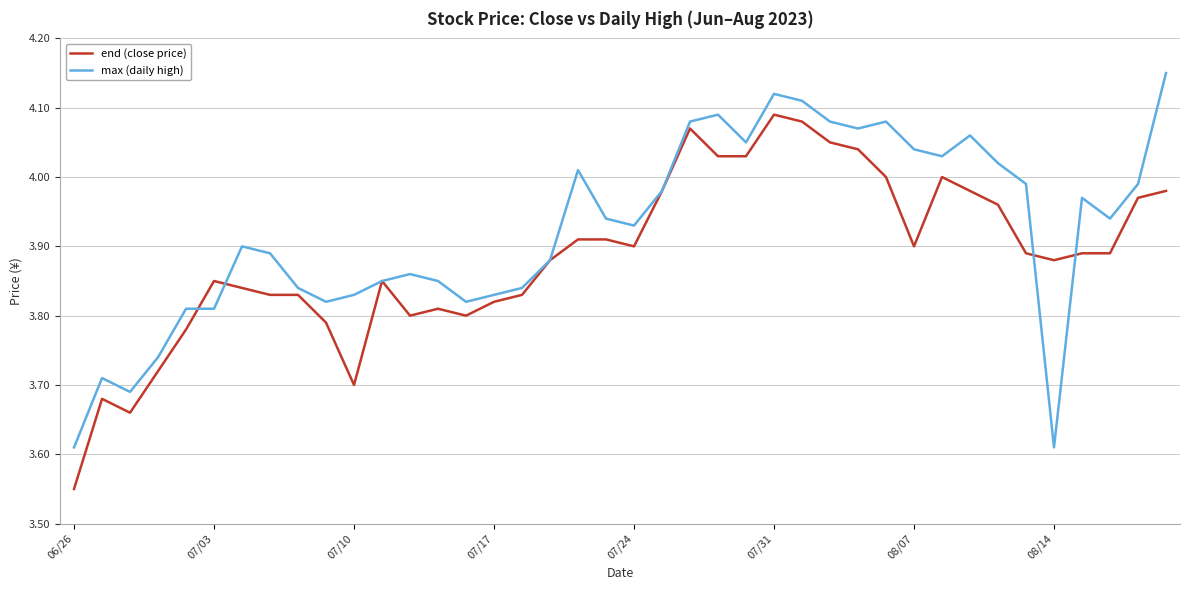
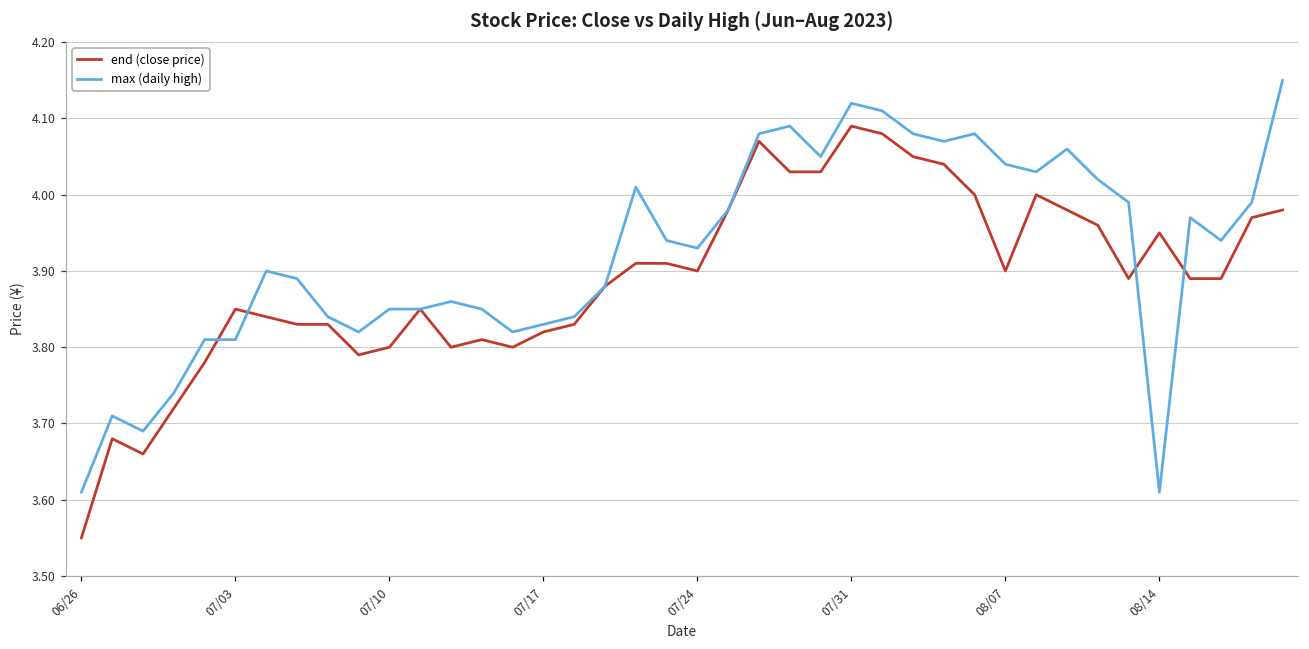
  {
    "end (close price)": {
      "06/26": 3.55,
      "07/03": 3.85,
-     "07/10": 3.7,
+     "07/10": 3.8,
      "07/17": 3.82,
      "07/24": 3.90,
      "07/31": 4.09,
      "08/07": 3.90,
-     "08/14": 3.88
+     "08/14": 3.95
    },
    "max (daily high)": {
      "06/26": 3.61,
      "07/03": 3.81,
-     "07/10": 3.83,
+     "07/10": 3.85,
      "07/17": 3.83,
      "07/24": 3.93,
      "07/31": 4.12,
      "08/07": 4.04,
      "08/14": 3.61
    }
  }
